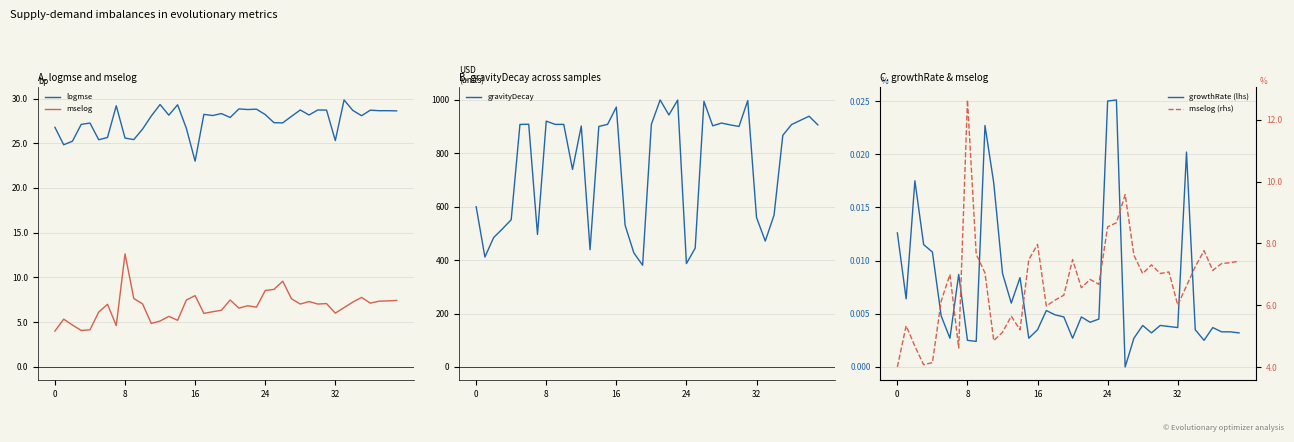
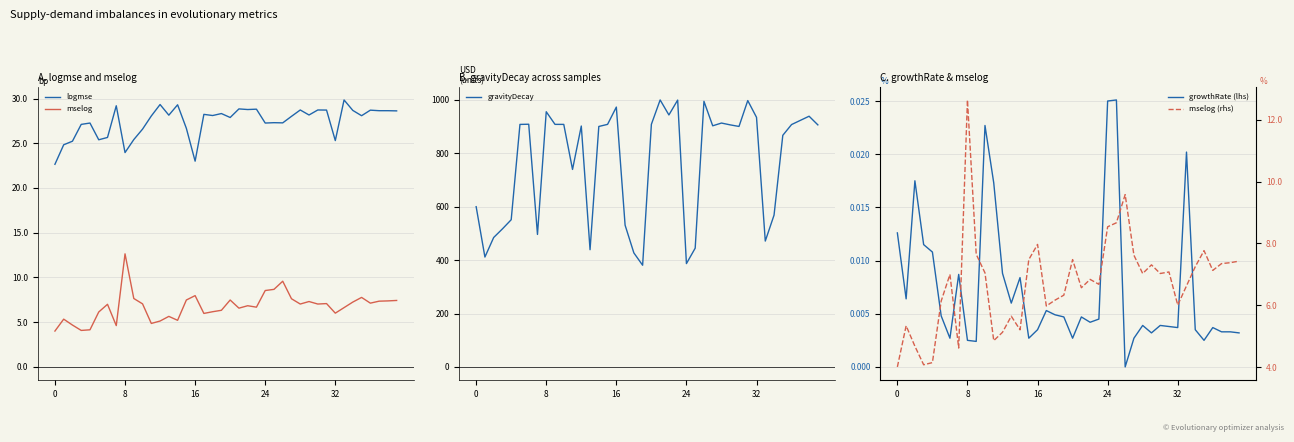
  {
    "A. logmse and mselog": {
      "logmse": {
-       "0": 27,
-       "8": 26,
+       "0": 23,
+       "8": 24,
        "16": 23,
-       "24": 28,
+       "24": 27,
        "32": 25
      },
      "mselog": {
        "0": 4,
        "8": 13,
        "16": 8,
        "24": 9,
        "32": 6
      }
    },
    "B. gravityDecay across samples": {
      "0": 600,
-     "8": 920,
+     "8": 960,
      "16": 970,
      "24": 390,
-     "32": 560
+     "32": 930
    }
  }
